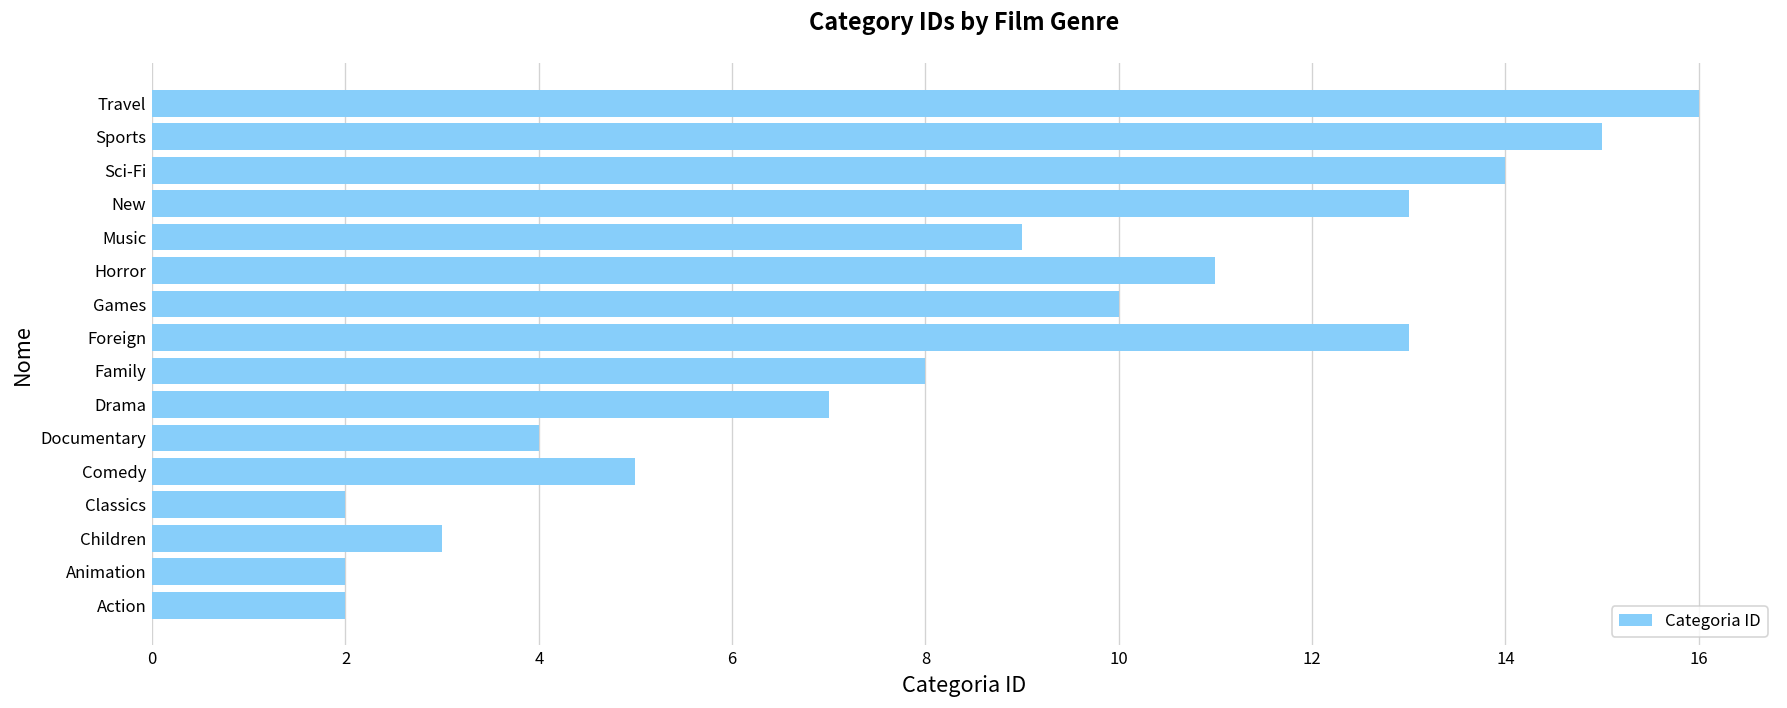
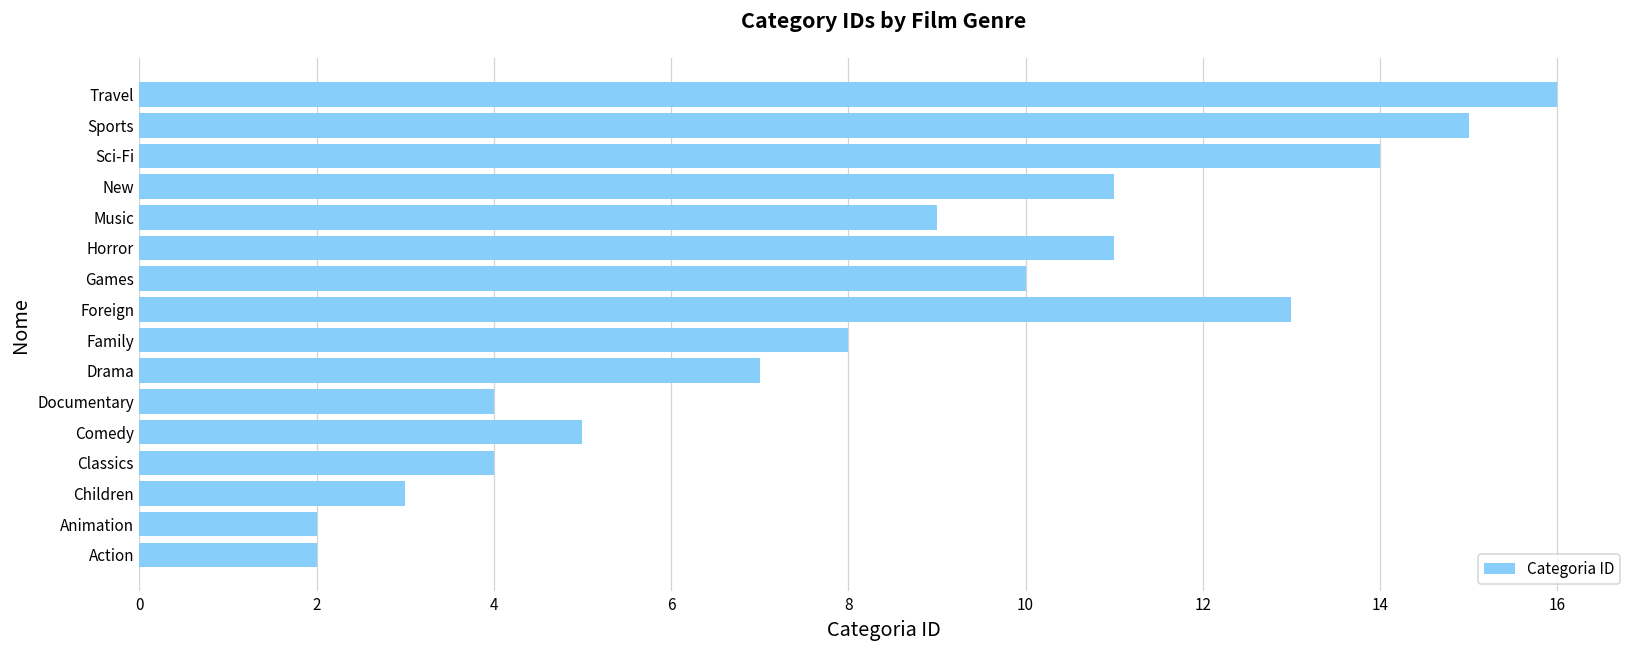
  {
    "Travel": 16,
    "Sports": 15,
    "Sci-Fi": 14,
-   "New": 13,
+   "New": 11,
    "Music": 9,
    "Horror": 11,
    "Games": 10,
    "Foreign": 13,
    "Family": 8,
    "Drama": 7,
    "Documentary": 4,
    "Comedy": 5,
-   "Classics": 2,
+   "Classics": 4,
    "Children": 3,
    "Animation": 2,
    "Action": 2
  }
